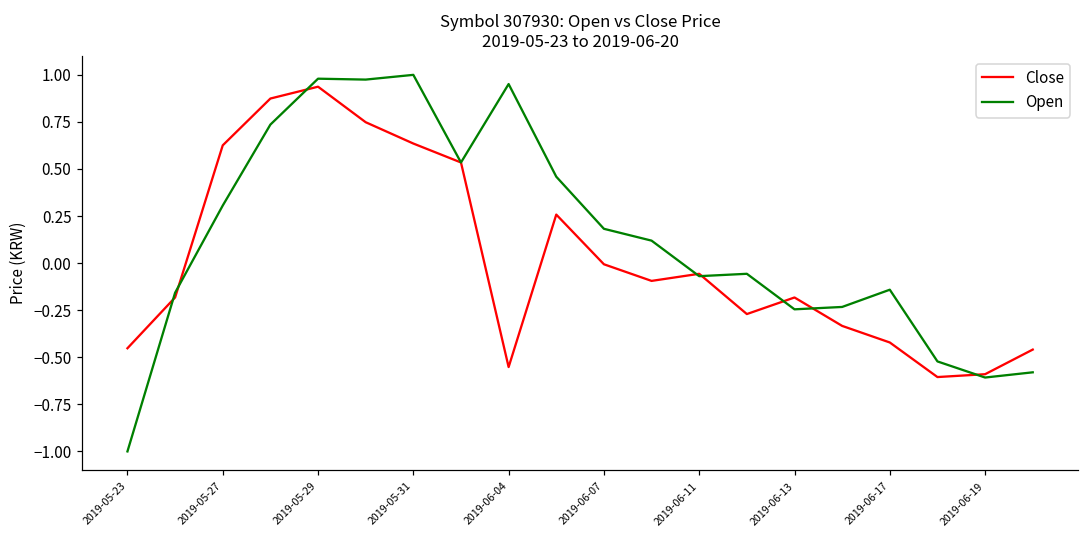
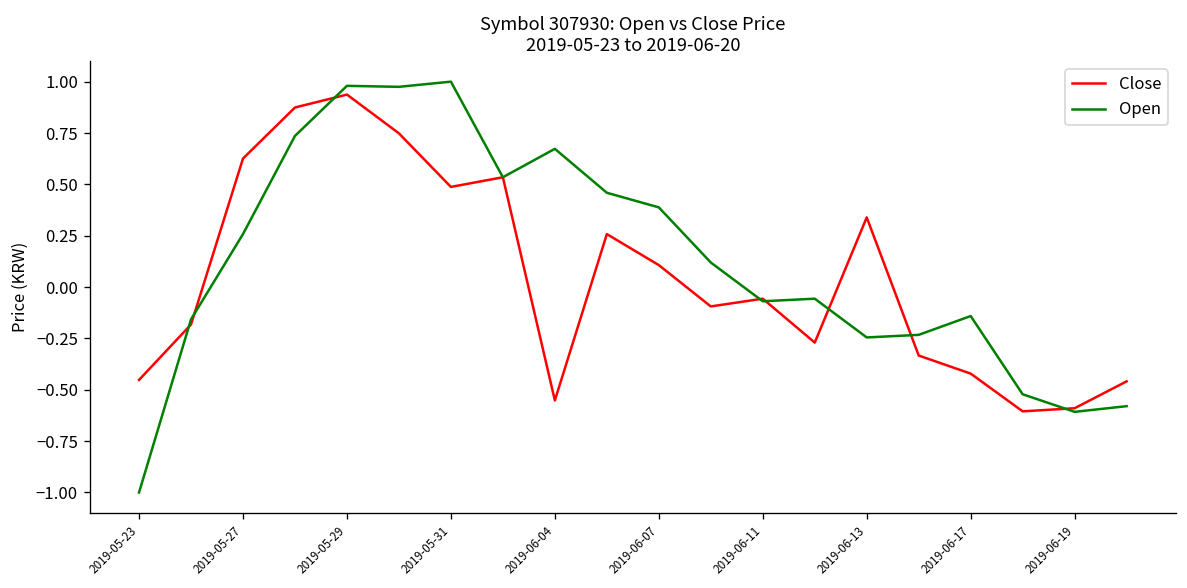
  {
    "Close": {
      "2019-05-23": -0.45,
      "2019-05-27": 0.63,
      "2019-05-29": 0.94,
-     "2019-05-31": 0.64,
+     "2019-05-31": 0.49,
      "2019-06-04": -0.55,
-     "2019-06-07": -0.01,
-     "2019-06-13": -0.18,
+     "2019-06-07": 0.11,
+     "2019-06-13": 0.34,
      "2019-06-17": -0.42,
      "2019-06-19": -0.59
    },
    "Open": {
      "2019-05-23": -1.00,
-     "2019-05-27": 0.31,
+     "2019-05-27": 0.26,
      "2019-05-29": 0.98,
      "2019-05-31": 1.00,
-     "2019-06-04": 0.95,
-     "2019-06-07": 0.18,
+     "2019-06-04": 0.67,
+     "2019-06-07": 0.39,
      "2019-06-13": -0.25,
      "2019-06-17": -0.14,
      "2019-06-19": -0.61
    }
  }
